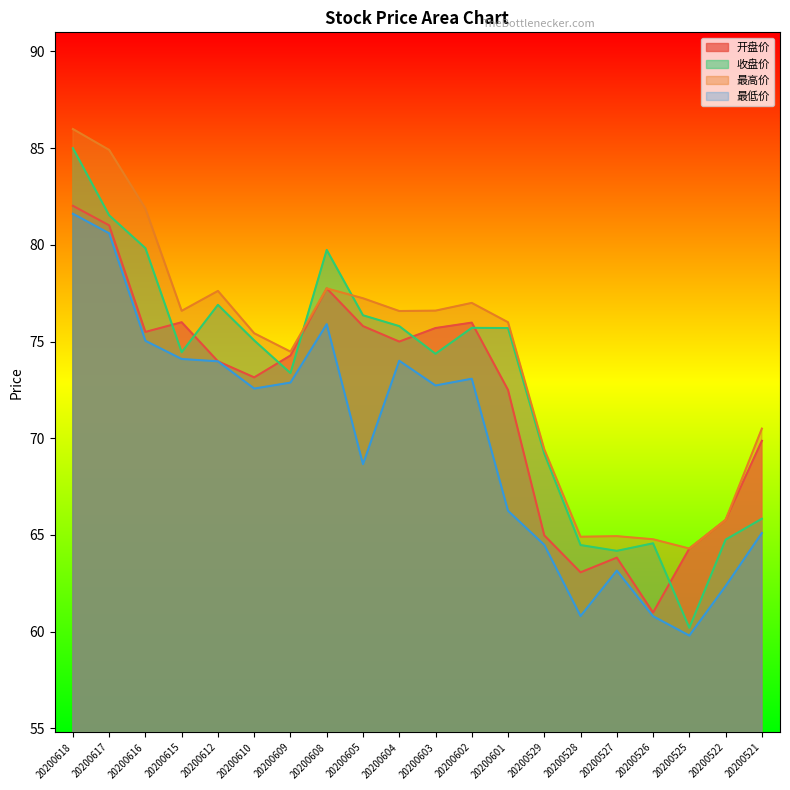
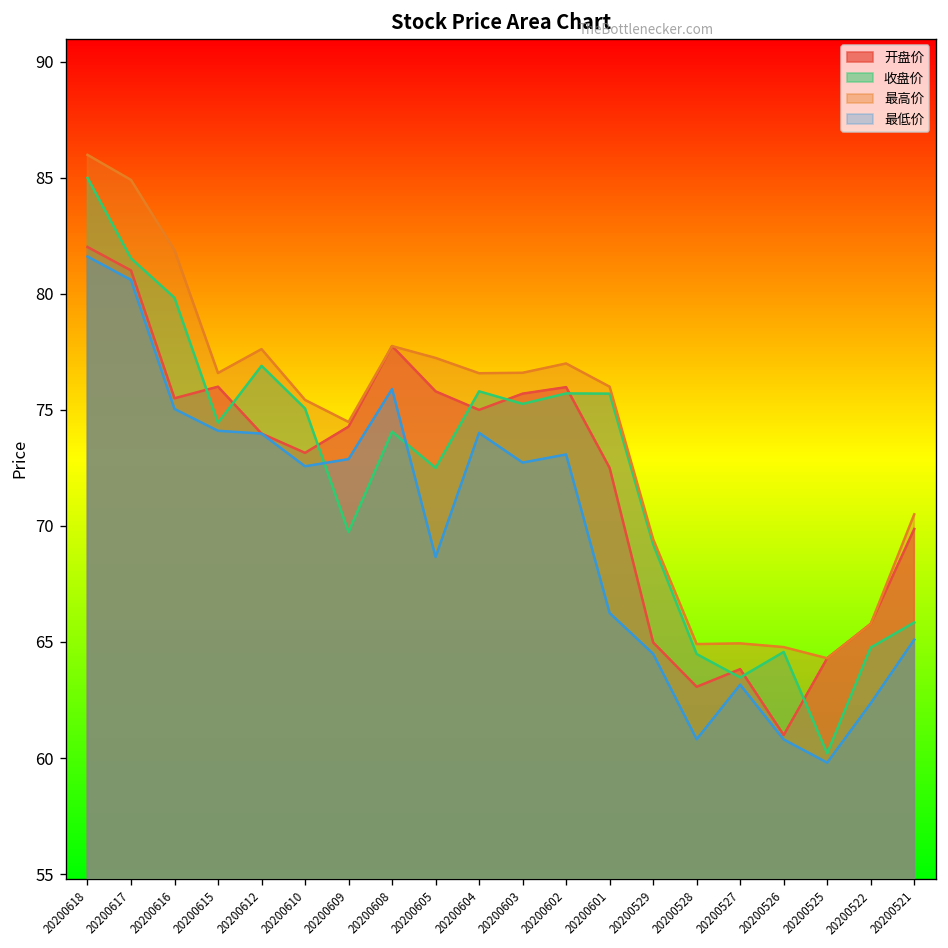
  {
    "收盘价": {
      "20200618": 85.0,
      "20200617": 81.5,
      "20200616": 79.8,
      "20200615": 74.5,
      "20200612": 76.9,
      "20200610": 75.1,
-     "20200609": 73.4,
-     "20200608": 79.7,
-     "20200605": 76.4,
+     "20200609": 69.7,
+     "20200608": 74.1,
+     "20200605": 72.5,
      "20200604": 75.8,
-     "20200603": 74.4,
+     "20200603": 75.3,
      "20200602": 75.7,
      "20200601": 75.7,
      "20200529": 69.2,
      "20200528": 64.5,
-     "20200527": 64.2,
+     "20200527": 63.5,
      "20200526": 64.6,
      "20200525": 60.2,
      "20200522": 64.8,
      "20200521": 65.8
    },
    "最低价": {
      "20200618": 81.6,
      "20200617": 80.6,
      "20200616": 75.0,
      "20200615": 74.1,
      "20200610": 72.6,
      "20200609": 72.9,
      "20200608": 75.9,
      "20200605": 68.7,
      "20200604": 74.0,
      "20200603": 72.7,
      "20200602": 73.1,
      "20200601": 66.3,
      "20200529": 64.5,
      "20200528": 60.8,
      "20200527": 63.2,
      "20200526": 60.8,
      "20200525": 59.8,
      "20200522": 62.4,
      "20200521": 65.1
    }
  }
